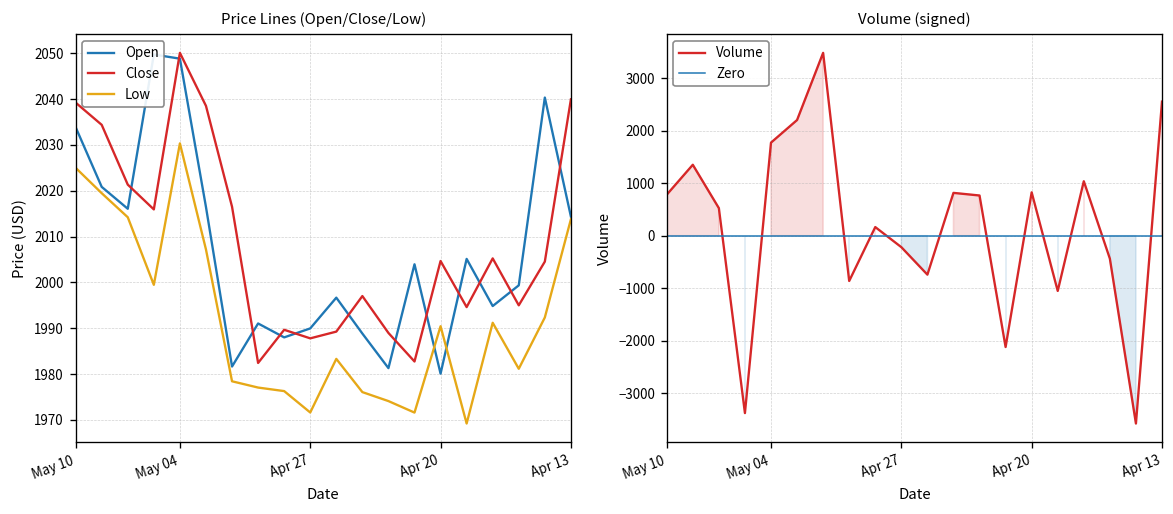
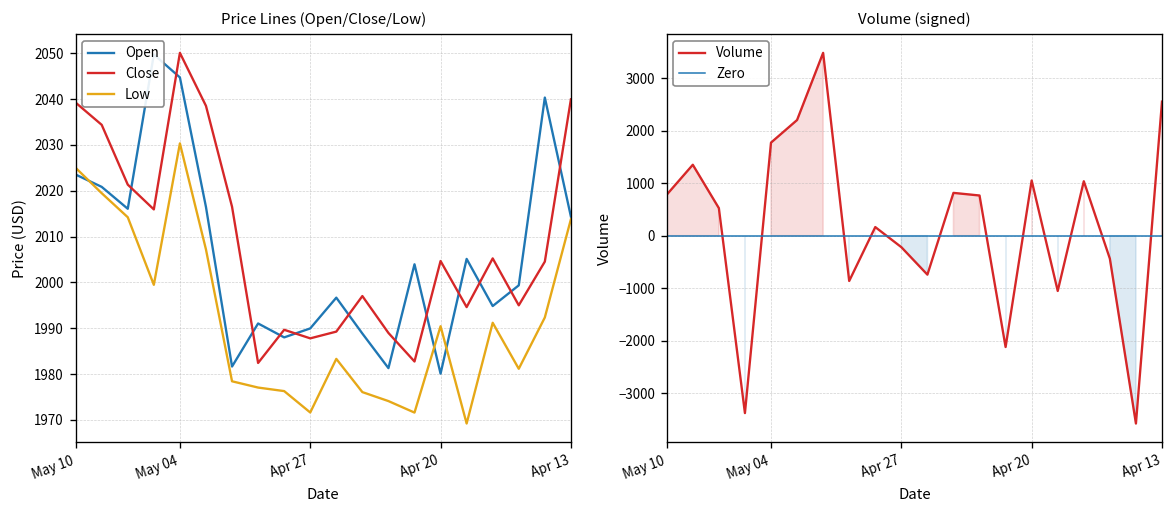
  {
    "Price Lines (Open/Close/Low)": {
      "Open": {
-       "May 10": 2034,
-       "May 04": 2049,
+       "May 10": 2024,
+       "May 04": 2045,
        "Apr 27": 1990,
        "Apr 20": 1980
      },
      "Close": {
        "May 10": 2039,
        "May 04": 2050,
        "Apr 27": 1988,
        "Apr 20": 2005,
        "Apr 13": 2040
      },
      "Low": {
        "May 10": 2025,
        "May 04": 2030,
        "Apr 27": 1972,
        "Apr 20": 1990
      }
    },
    "Volume (signed)": {
      "May 10": 800,
      "May 04": 1800,
      "Apr 27": -200,
-     "Apr 20": 800,
+     "Apr 20": 1100,
      "Apr 13": 2600
    }
  }
